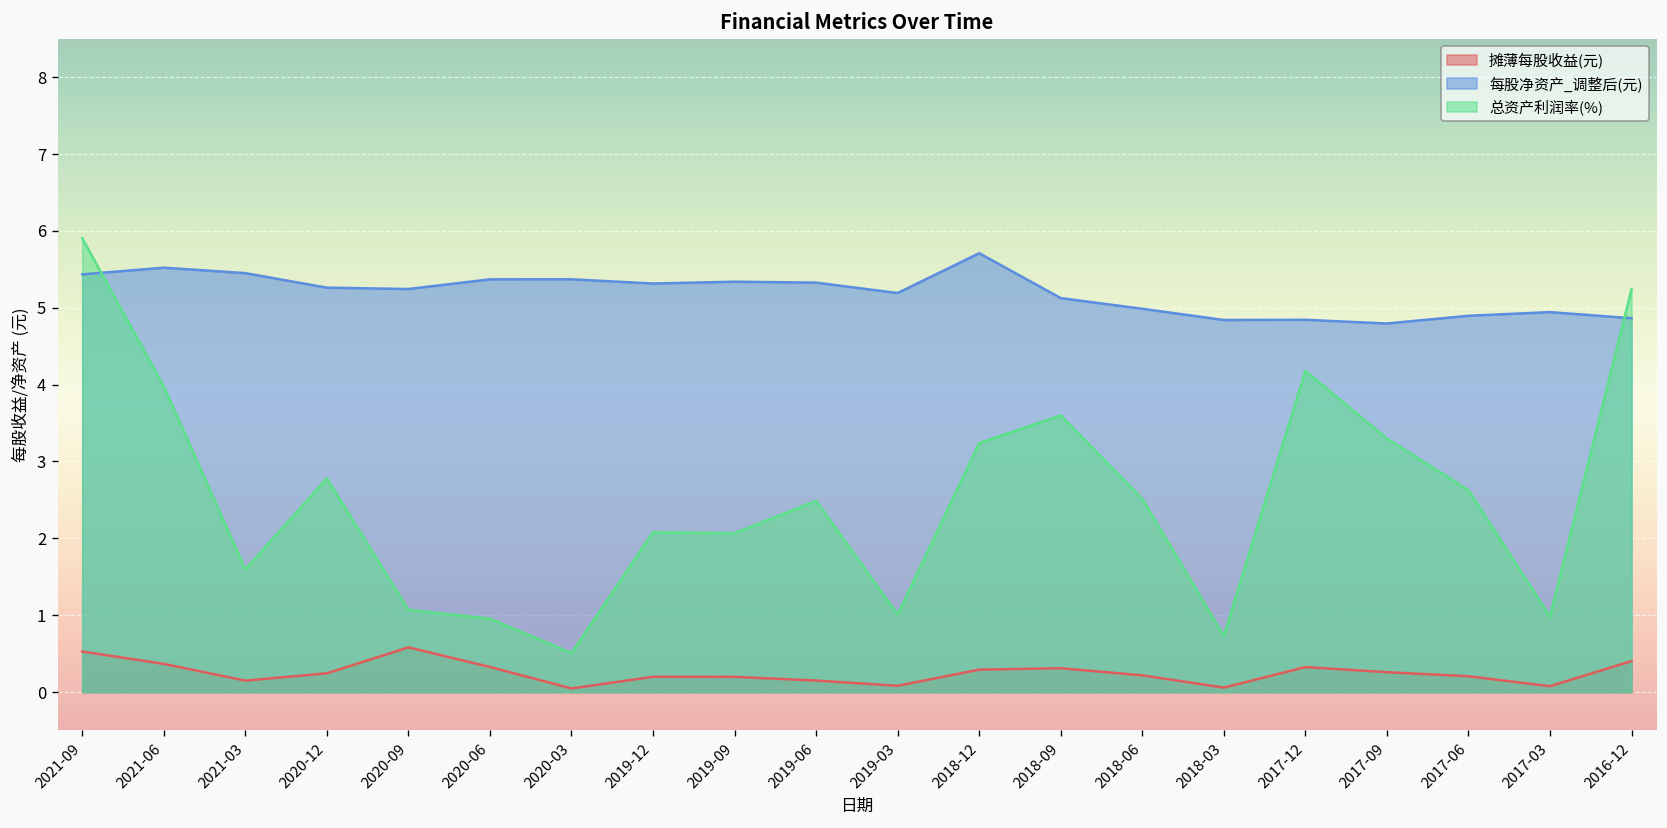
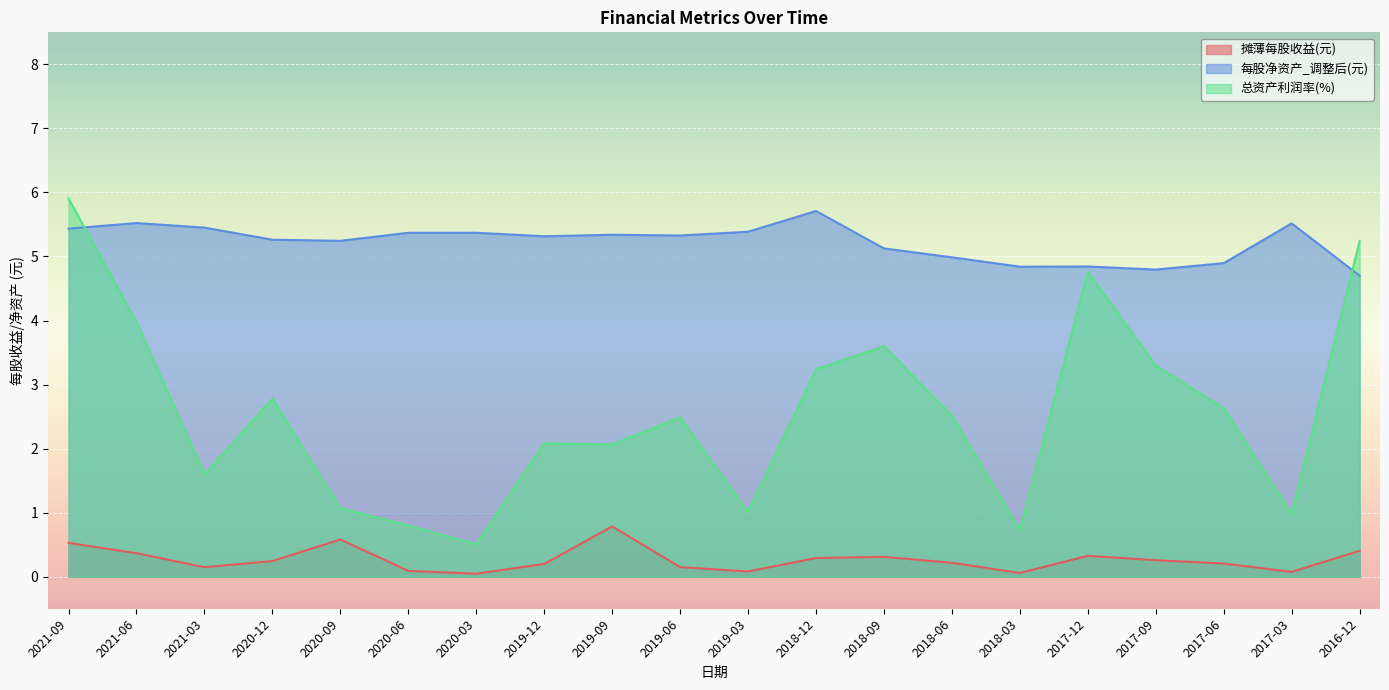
  {
    "摊薄每股收益(元)": {
      "2021-09": 0.5,
      "2021-06": 0.4,
      "2021-03": 0.1,
      "2020-12": 0.2,
      "2020-09": 0.6,
-     "2020-06": 0.3,
+     "2020-06": 0.1,
      "2020-03": 0.0,
      "2019-12": 0.2,
-     "2019-09": 0.2,
+     "2019-09": 0.8,
      "2019-06": 0.1,
      "2019-03": 0.1,
      "2018-12": 0.3,
      "2018-09": 0.3,
      "2018-06": 0.2,
      "2018-03": 0.1,
      "2017-12": 0.3,
      "2017-09": 0.3,
      "2017-06": 0.2,
      "2017-03": 0.1,
      "2016-12": 0.4
    },
    "每股净资产_调整后(元)": {
      "2021-09": 5.4,
      "2021-06": 5.5,
      "2021-03": 5.5,
      "2020-12": 5.3,
      "2020-09": 5.2,
      "2020-06": 5.4,
      "2020-03": 5.4,
      "2019-12": 5.3,
      "2019-09": 5.3,
      "2019-06": 5.3,
-     "2019-03": 5.2,
+     "2019-03": 5.4,
      "2018-12": 5.7,
      "2018-09": 5.1,
      "2018-06": 5.0,
      "2018-03": 4.8,
      "2017-12": 4.8,
      "2017-09": 4.8,
      "2017-06": 4.9,
-     "2017-03": 4.9,
-     "2016-12": 4.9
+     "2017-03": 5.5,
+     "2016-12": 4.7
    },
    "总资产利润率(%)": {
      "2021-09": 5.9,
      "2021-06": 4.0,
      "2021-03": 1.6,
      "2020-12": 2.8,
      "2020-09": 1.1,
-     "2020-06": 1.0,
+     "2020-06": 0.8,
      "2020-03": 0.5,
      "2019-12": 2.1,
      "2019-09": 2.1,
      "2019-06": 2.5,
      "2019-03": 1.0,
      "2018-12": 3.2,
      "2018-09": 3.6,
      "2018-06": 2.5,
      "2018-03": 0.7,
-     "2017-12": 4.2,
+     "2017-12": 4.8,
      "2017-09": 3.3,
      "2017-06": 2.6,
      "2017-03": 1.0,
      "2016-12": 5.2
    }
  }
